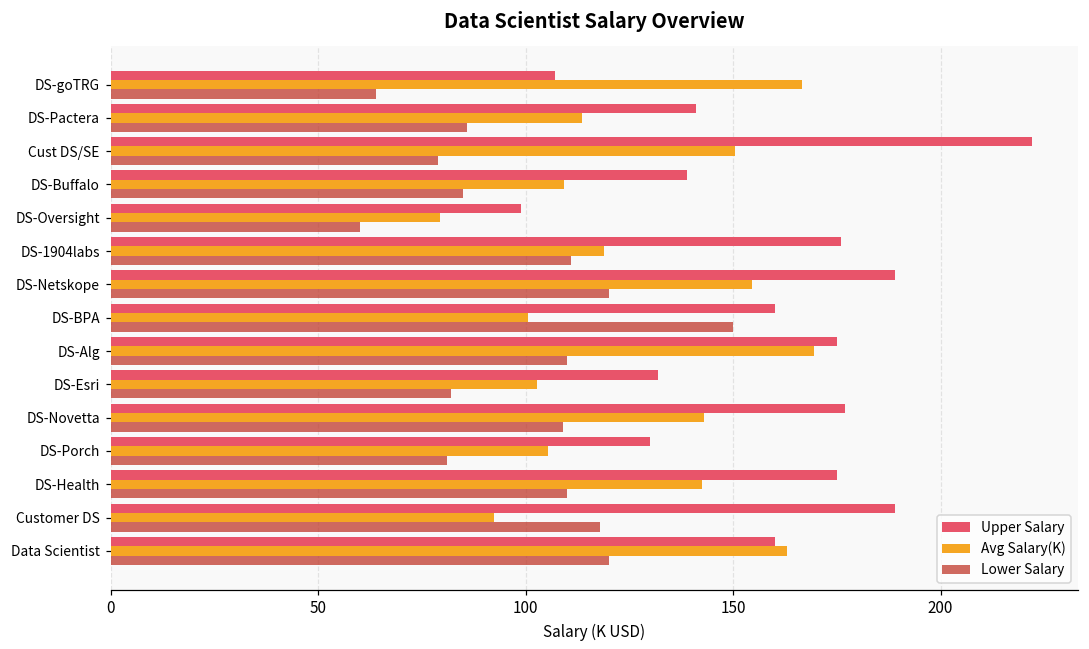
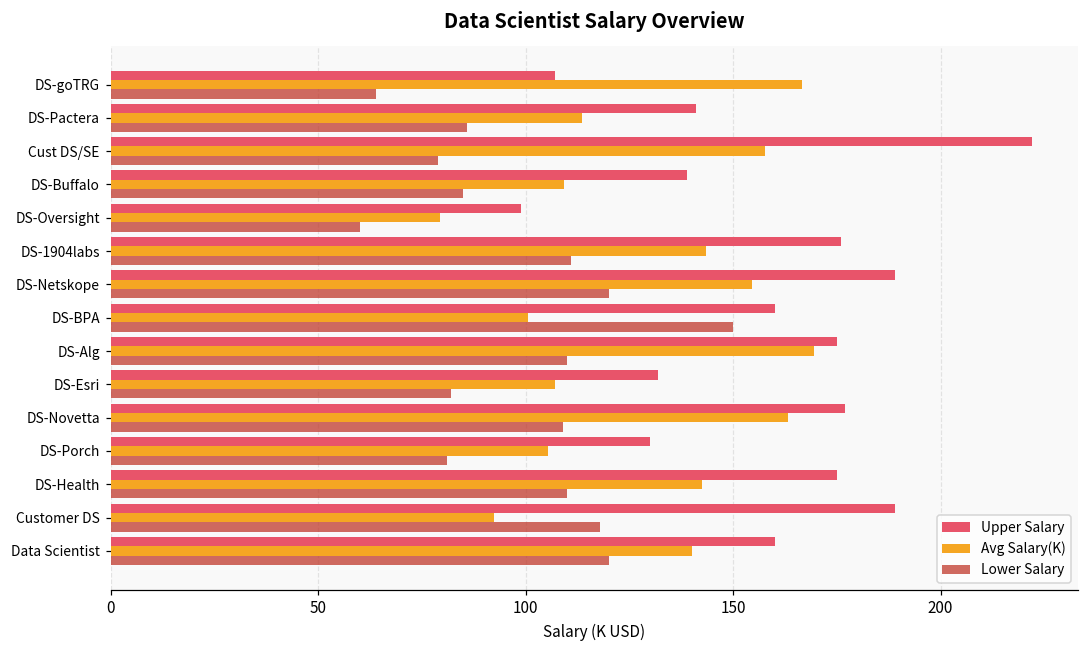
  {
    "Avg Salary(K)": {
      "DS-goTRG": 167,
      "DS-Pactera": 114,
-     "Cust DS/SE": 151,
+     "Cust DS/SE": 158,
      "DS-Buffalo": 109,
      "DS-Oversight": 80,
-     "DS-1904labs": 119,
+     "DS-1904labs": 144,
      "DS-Netskope": 155,
      "DS-BPA": 101,
      "DS-Alg": 170,
-     "DS-Esri": 103,
-     "DS-Novetta": 143,
+     "DS-Esri": 107,
+     "DS-Novetta": 163,
      "DS-Porch": 106,
      "DS-Health": 143,
      "Customer DS": 92,
-     "Data Scientist": 163
+     "Data Scientist": 140
    }
  }
